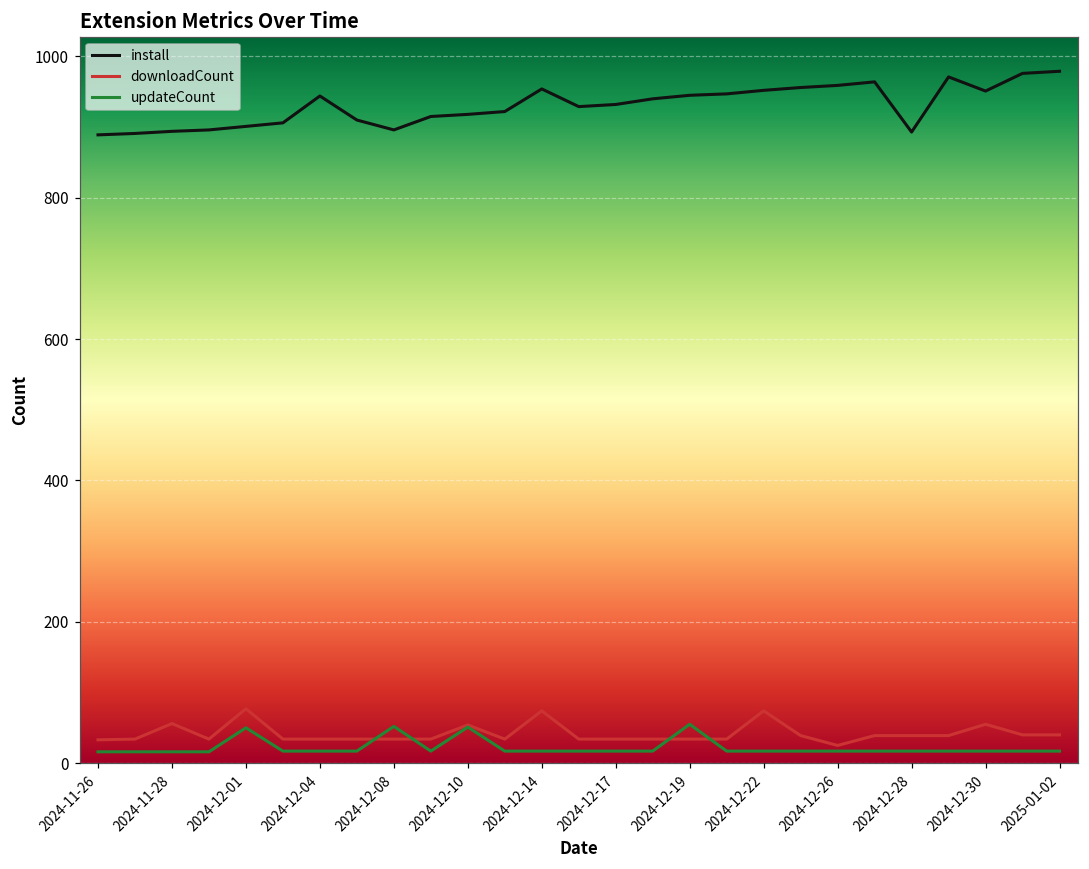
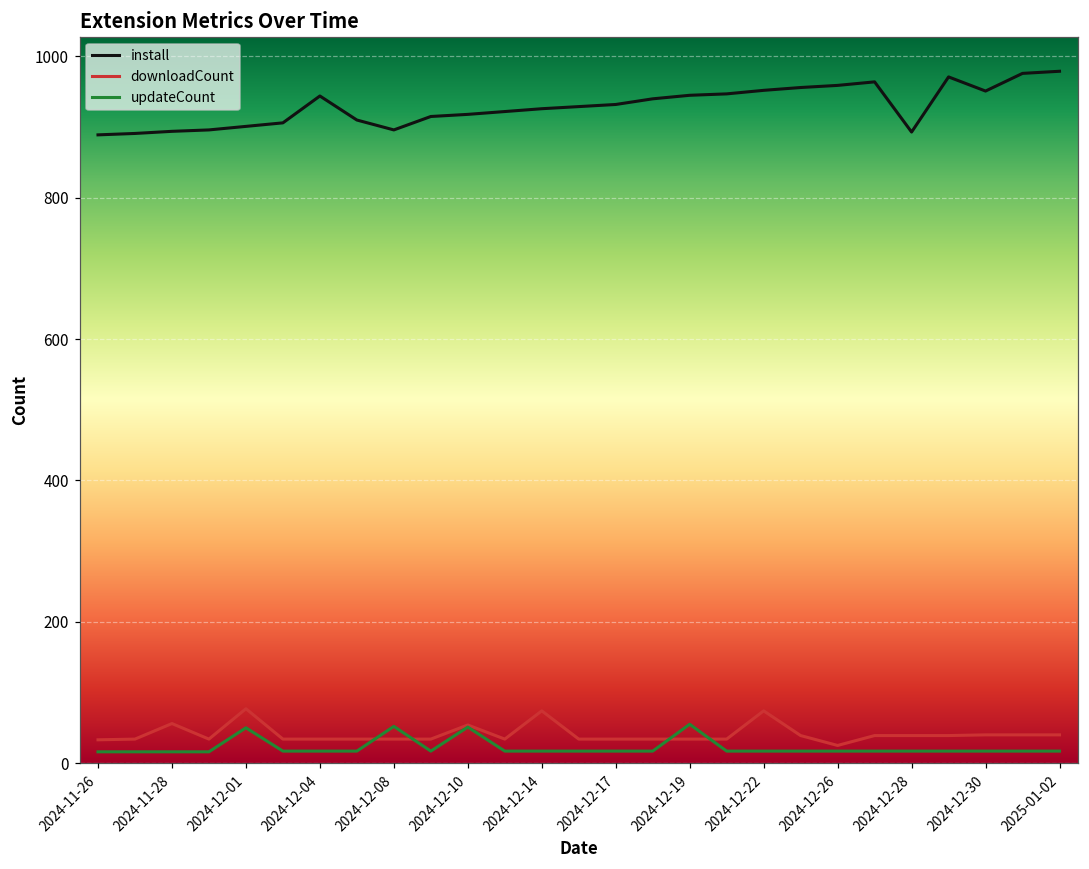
  {
    "install": {
      "2024-11-26": 890,
      "2024-11-28": 890,
      "2024-12-01": 900,
      "2024-12-04": 940,
      "2024-12-08": 900,
      "2024-12-10": 920,
-     "2024-12-14": 950,
+     "2024-12-14": 930,
      "2024-12-17": 930,
      "2024-12-19": 950,
      "2024-12-22": 950,
      "2024-12-26": 960,
      "2024-12-28": 890,
      "2024-12-30": 950,
      "2025-01-02": 980
    },
    "downloadCount": {
      "2024-11-26": 30,
      "2024-11-28": 60,
      "2024-12-01": 80,
      "2024-12-04": 30,
      "2024-12-08": 30,
      "2024-12-14": 70,
      "2024-12-17": 30,
      "2024-12-19": 30,
      "2024-12-22": 70,
      "2024-12-26": 30,
      "2024-12-28": 40,
-     "2024-12-30": 60,
+     "2024-12-30": 40,
      "2025-01-02": 40
    },
    "updateCount": {
      "2024-11-26": 20,
      "2024-11-28": 20,
      "2024-12-01": 50,
      "2024-12-04": 20,
      "2024-12-08": 50,
      "2024-12-14": 20,
      "2024-12-17": 20,
      "2024-12-19": 60,
      "2024-12-22": 20,
      "2024-12-26": 20,
      "2024-12-28": 20,
      "2024-12-30": 20,
      "2025-01-02": 20
    }
  }
